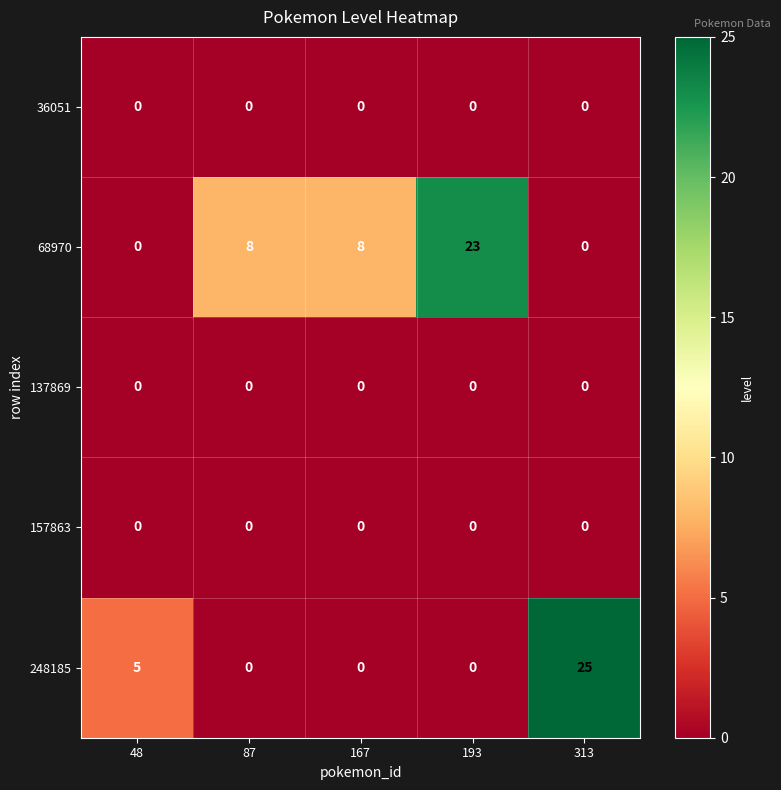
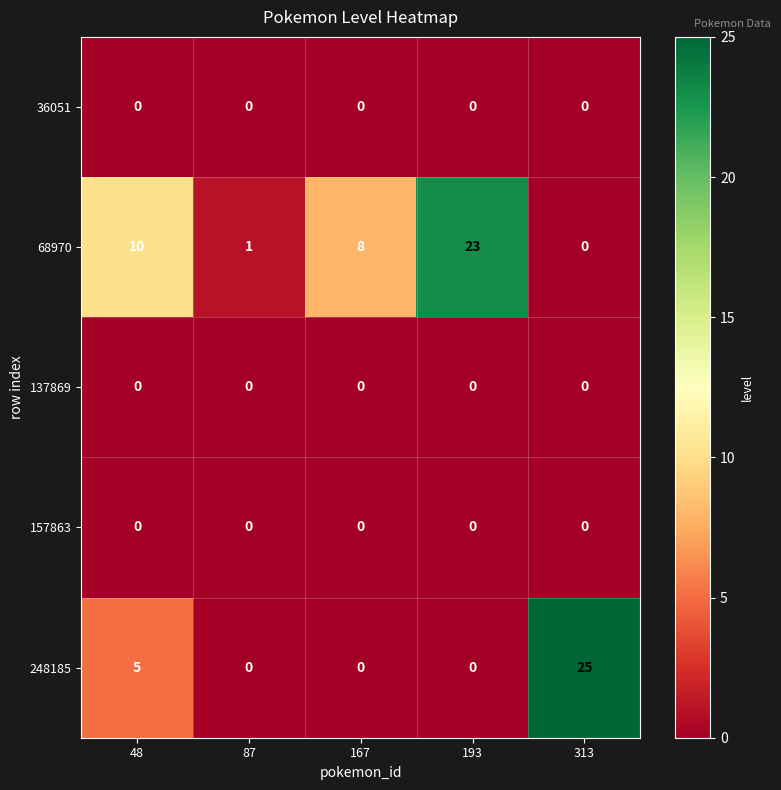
  {
    "36051": {
      "48": 0,
      "87": 0,
      "167": 0,
      "193": 0,
      "313": 0
    },
    "68970": {
-     "48": 0,
-     "87": 8,
+     "48": 10,
+     "87": 1,
      "167": 8,
      "193": 23,
      "313": 0
    },
    "137869": {
      "48": 0,
      "87": 0,
      "167": 0,
      "193": 0,
      "313": 0
    },
    "157863": {
      "48": 0,
      "87": 0,
      "167": 0,
      "193": 0,
      "313": 0
    },
    "248185": {
      "48": 5,
      "87": 0,
      "167": 0,
      "193": 0,
      "313": 25
    }
  }
